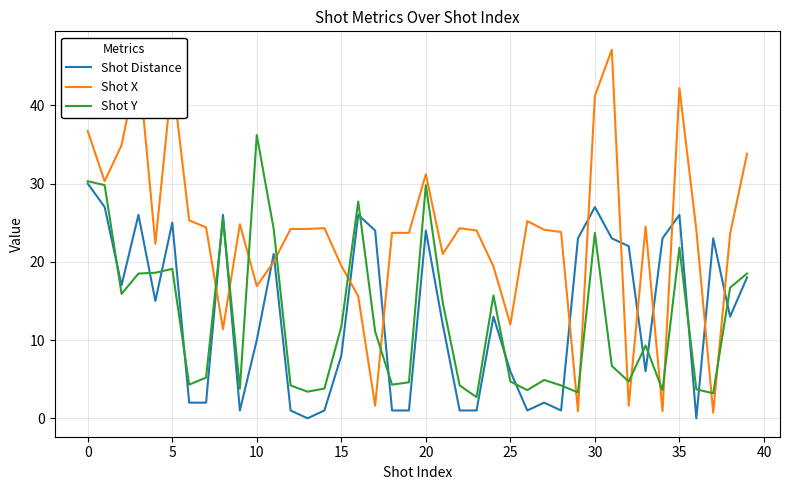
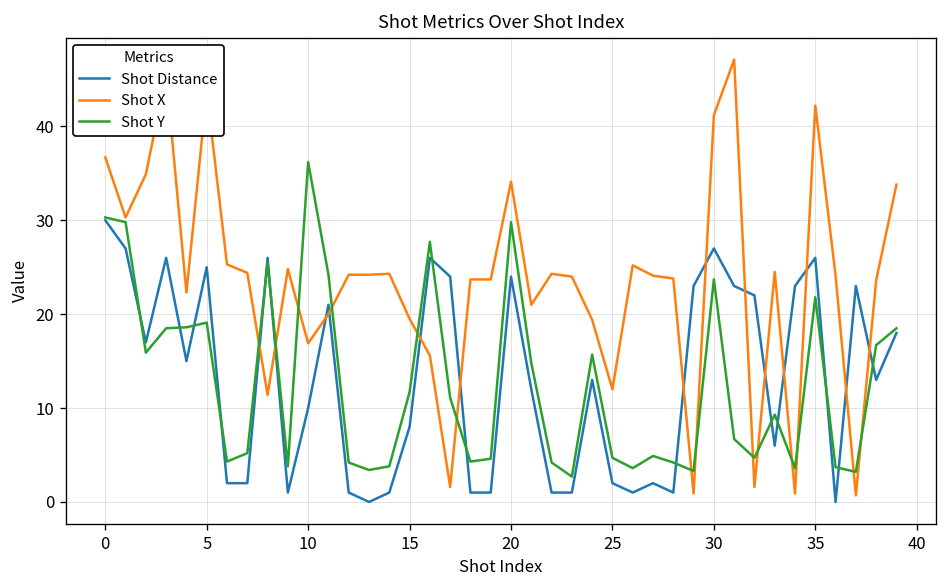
  {
    "Shot Distance": {
      "5": 25,
      "10": 10,
      "15": 8,
      "20": 24,
-     "25": 6,
+     "25": 2,
      "30": 27,
      "35": 26
    },
    "Shot X": {
      "0": 37,
      "10": 17,
      "15": 20,
-     "20": 31,
+     "20": 34,
      "25": 12,
      "30": 41,
      "35": 42
    },
    "Shot Y": {
      "5": 19,
      "10": 36,
      "15": 12,
      "20": 30,
      "25": 5,
      "30": 24,
      "35": 22
    }
  }
